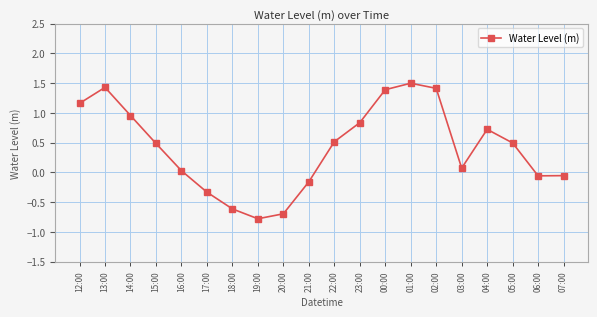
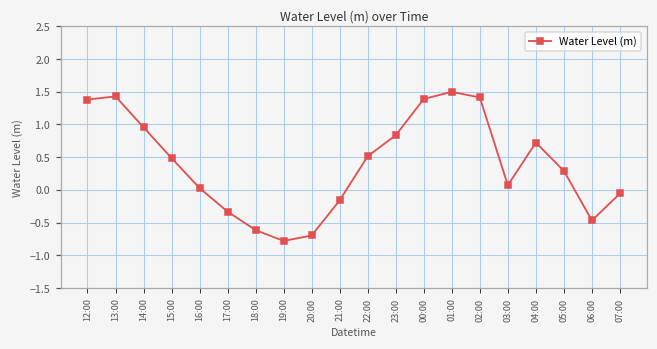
  {
-   "12:00": 1.2,
+   "12:00": 1.4,
    "13:00": 1.4,
    "14:00": 1.0,
    "15:00": 0.5,
    "16:00": 0.0,
    "17:00": -0.3,
    "18:00": -0.6,
    "19:00": -0.8,
    "20:00": -0.7,
    "21:00": -0.2,
    "22:00": 0.5,
    "23:00": 0.8,
    "00:00": 1.4,
    "01:00": 1.5,
    "02:00": 1.4,
    "03:00": 0.1,
    "04:00": 0.7,
-   "05:00": 0.5,
-   "06:00": -0.1,
+   "05:00": 0.3,
+   "06:00": -0.5,
    "07:00": -0.1
  }
